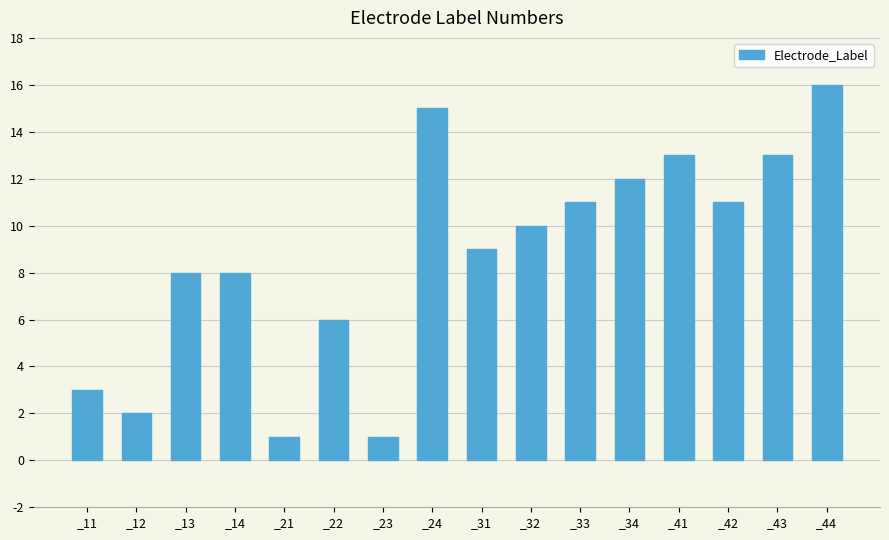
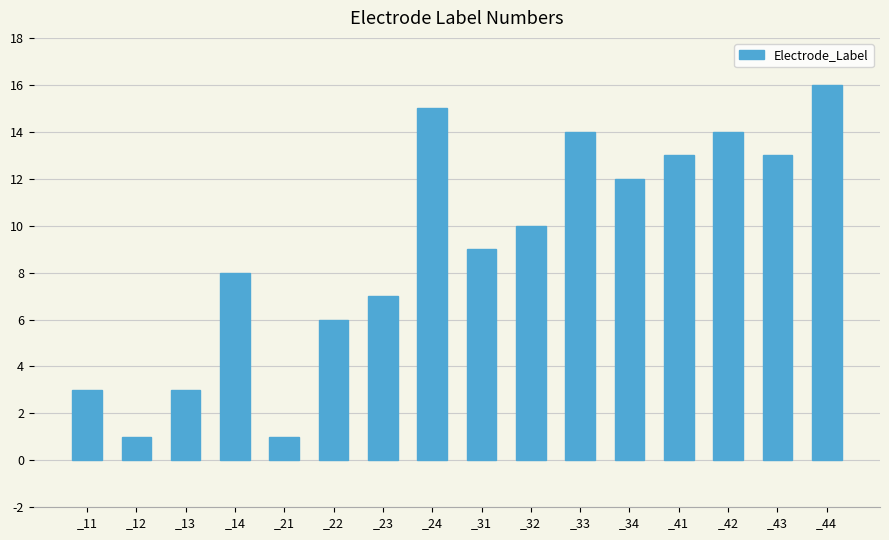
  {
    "_11": 3,
-   "_12": 2,
-   "_13": 8,
+   "_12": 1,
+   "_13": 3,
    "_14": 8,
    "_21": 1,
    "_22": 6,
-   "_23": 1,
+   "_23": 7,
    "_24": 15,
    "_31": 9,
    "_32": 10,
-   "_33": 11,
+   "_33": 14,
    "_34": 12,
    "_41": 13,
-   "_42": 11,
+   "_42": 14,
    "_43": 13,
    "_44": 16
  }
